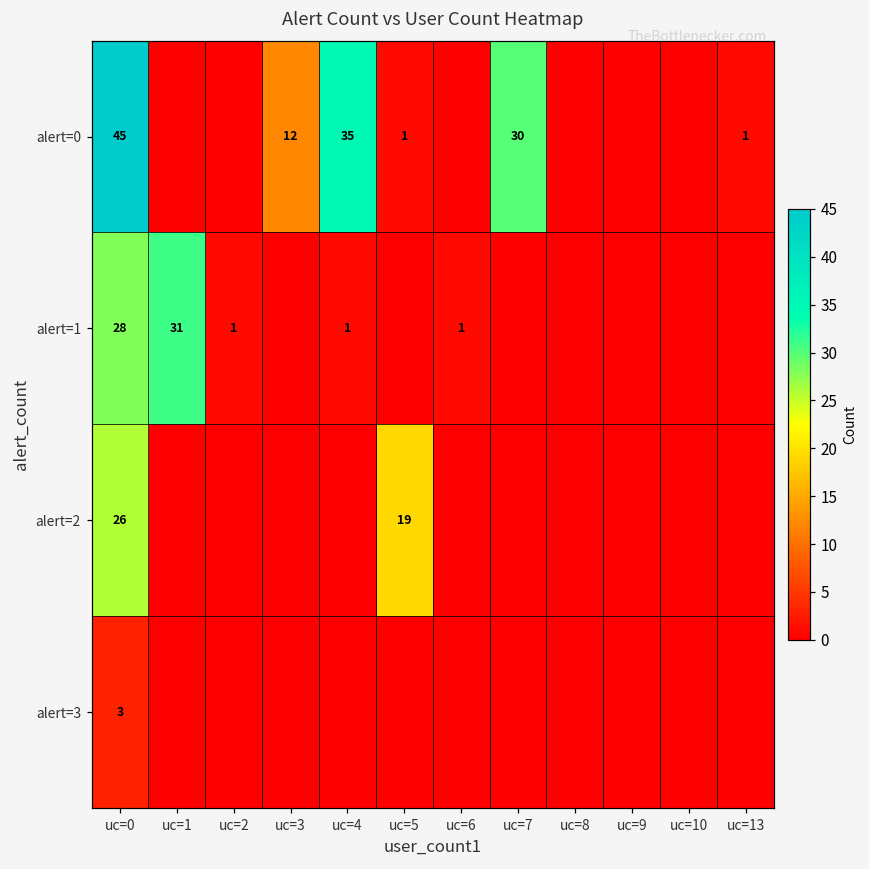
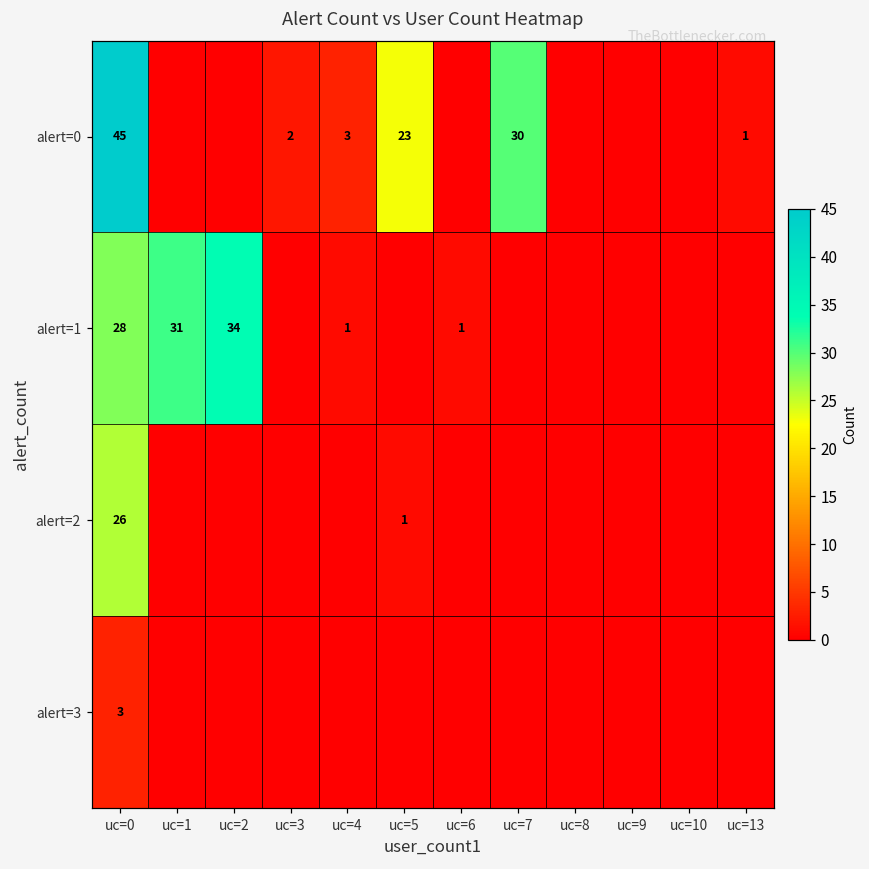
  {
    "alert=0": {
      "uc=0": 45,
-     "uc=3": 12,
-     "uc=4": 35,
-     "uc=5": 1,
+     "uc=3": 2,
+     "uc=4": 3,
+     "uc=5": 23,
      "uc=7": 30,
      "uc=13": 1
    },
    "alert=1": {
      "uc=0": 28,
      "uc=1": 31,
-     "uc=2": 1,
+     "uc=2": 34,
      "uc=4": 1,
      "uc=6": 1
    },
    "alert=2": {
      "uc=0": 26,
-     "uc=5": 19
+     "uc=5": 1
    },
    "alert=3": {
      "uc=0": 3
    }
  }
